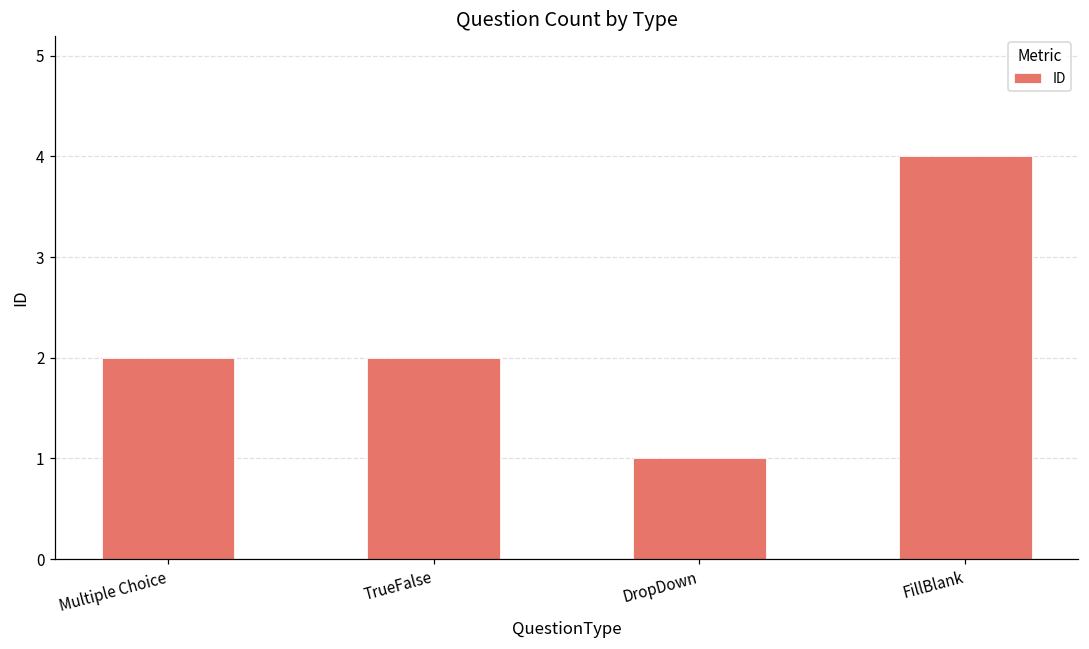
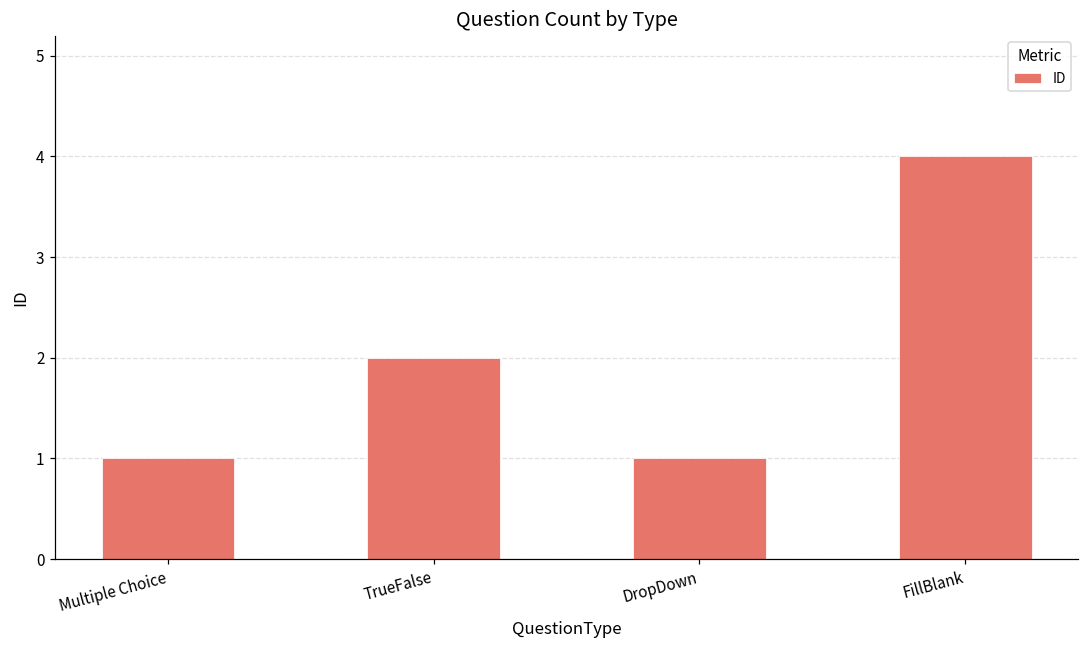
  {
-   "Multiple Choice": 2,
+   "Multiple Choice": 1,
    "TrueFalse": 2,
    "DropDown": 1,
    "FillBlank": 4
  }
